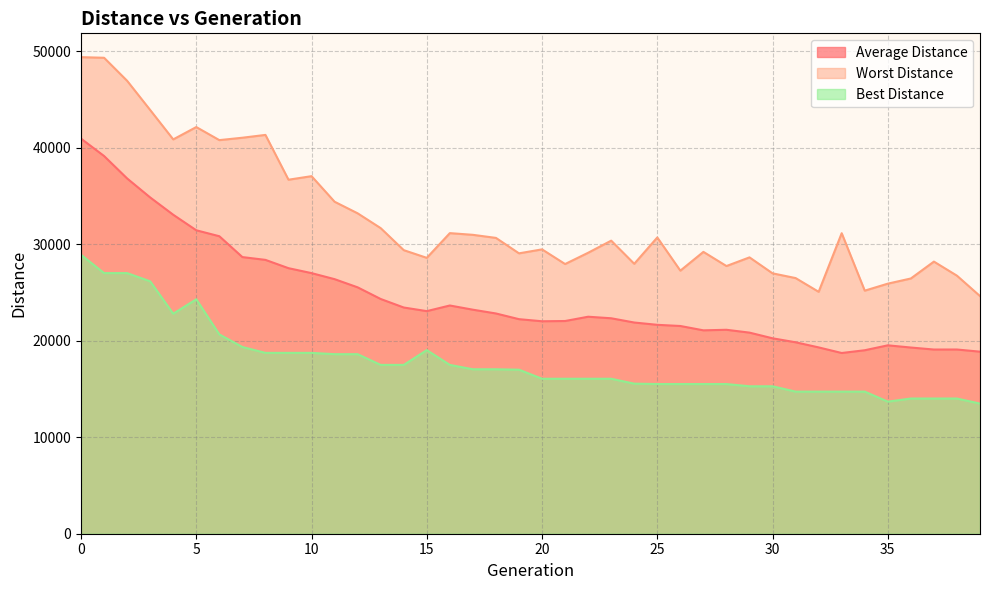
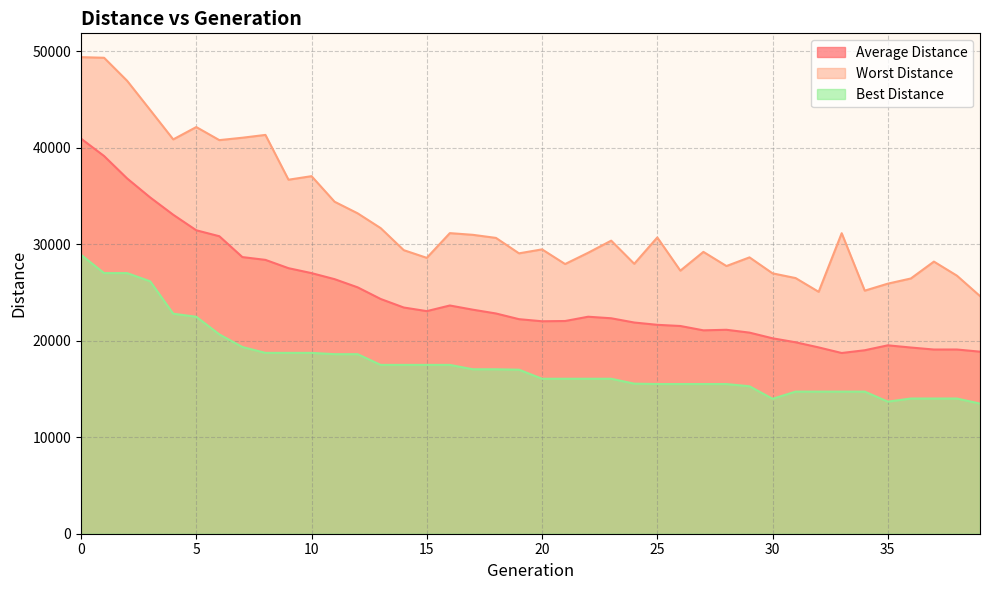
  {
    "Best Distance": {
      "0": 29000,
-     "5": 24000,
+     "5": 22000,
      "10": 19000,
-     "15": 19000,
+     "15": 17000,
      "20": 16000,
      "25": 16000,
-     "30": 15000,
+     "30": 14000,
      "35": 14000
    }
  }
